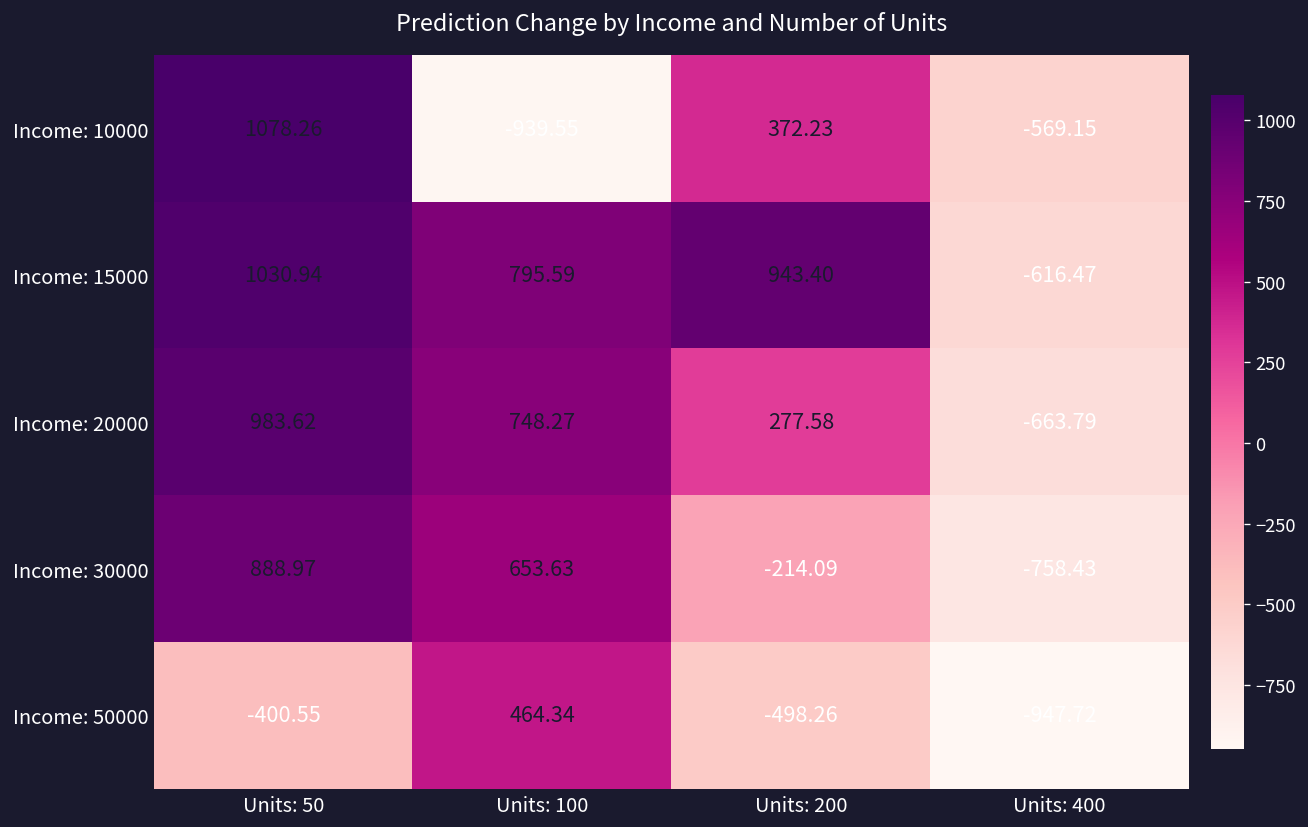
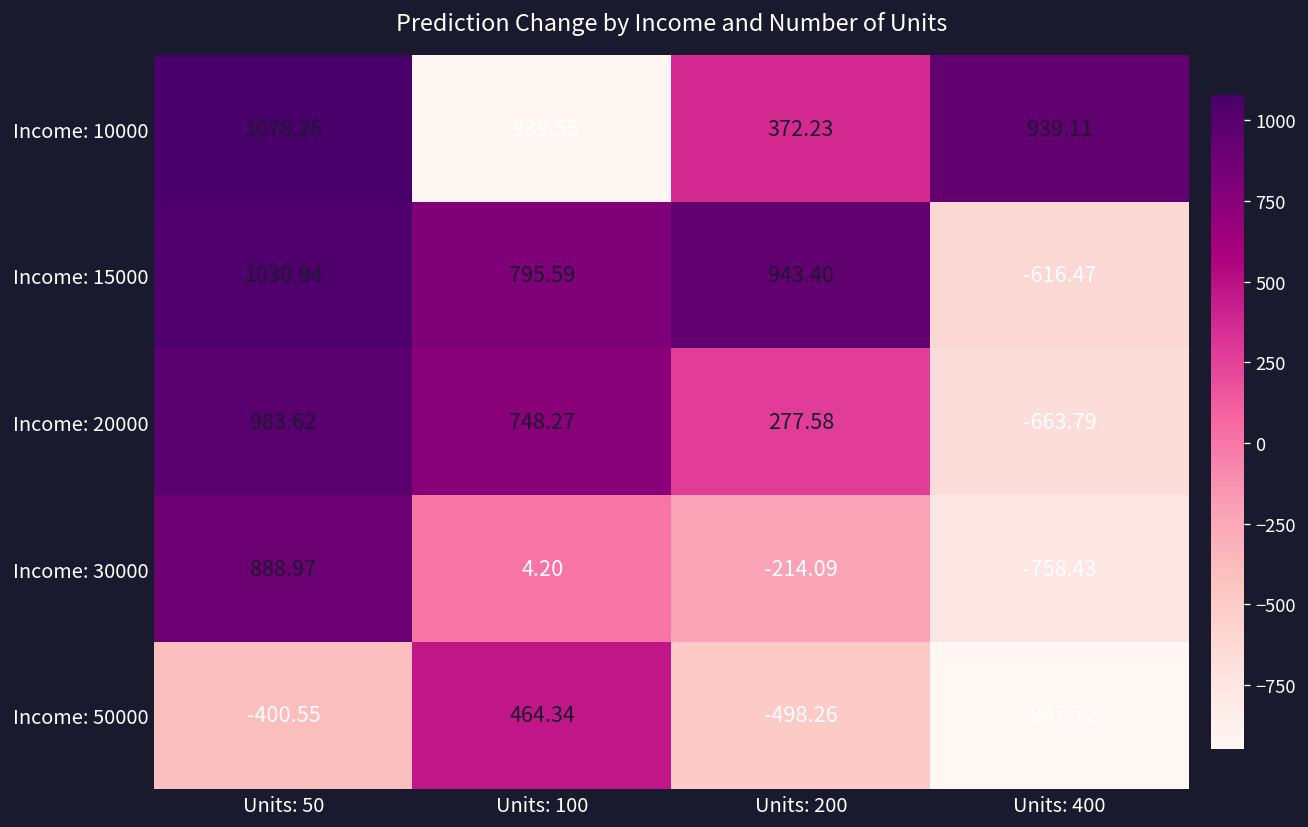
  {
    "Income: 10000": {
      "Units: 50": 1078.26,
      "Units: 200": 372.23,
-     "Units: 400": -569.15
+     "Units: 400": 939.11
    },
    "Income: 15000": {
      "Units: 50": 1030.94,
      "Units: 100": 795.59,
      "Units: 200": 943.40
    },
    "Income: 20000": {
      "Units: 50": 983.62,
      "Units: 100": 748.27,
      "Units: 200": 277.58
    },
    "Income: 30000": {
      "Units: 50": 888.97,
-     "Units: 100": 653.63,
+     "Units: 100": 4.20,
      "Units: 200": -214.09
    },
    "Income: 50000": {
      "Units: 50": -400.55,
      "Units: 100": 464.34,
      "Units: 200": -498.26
    }
  }
